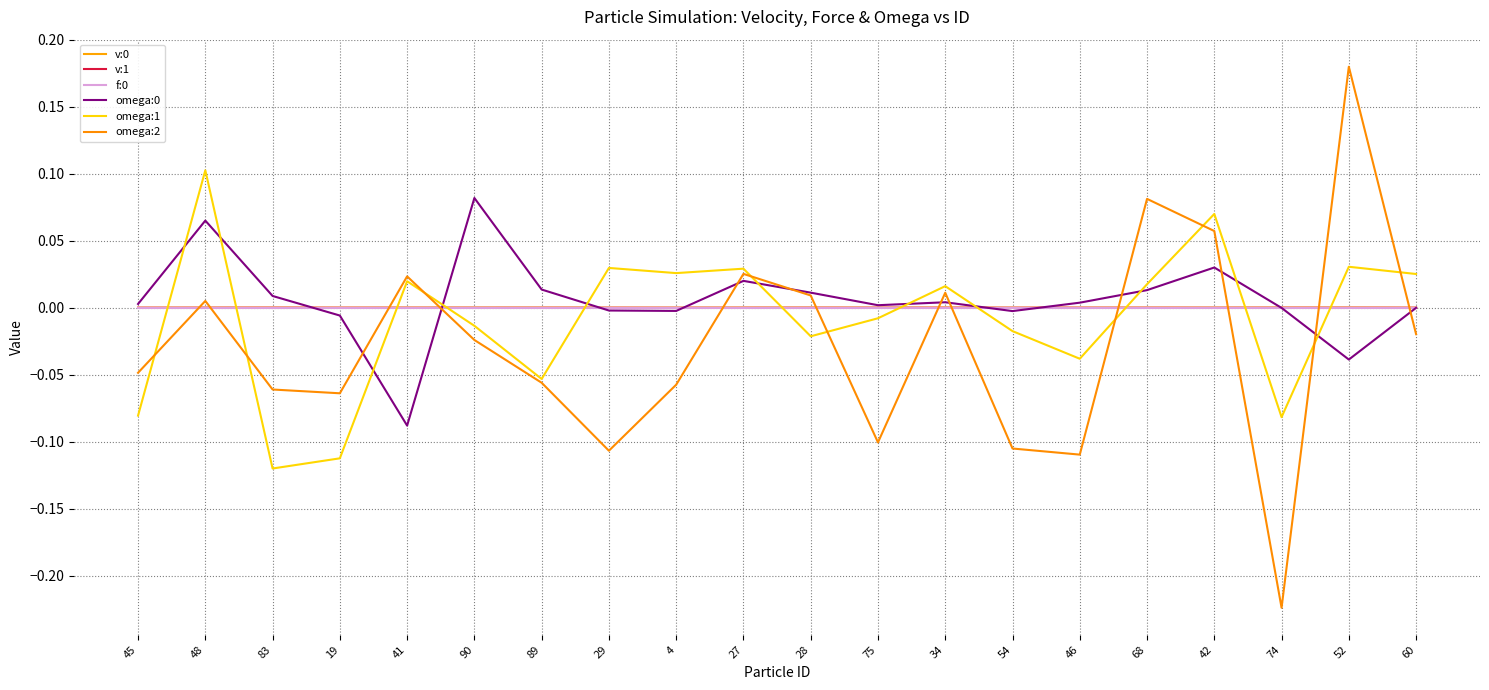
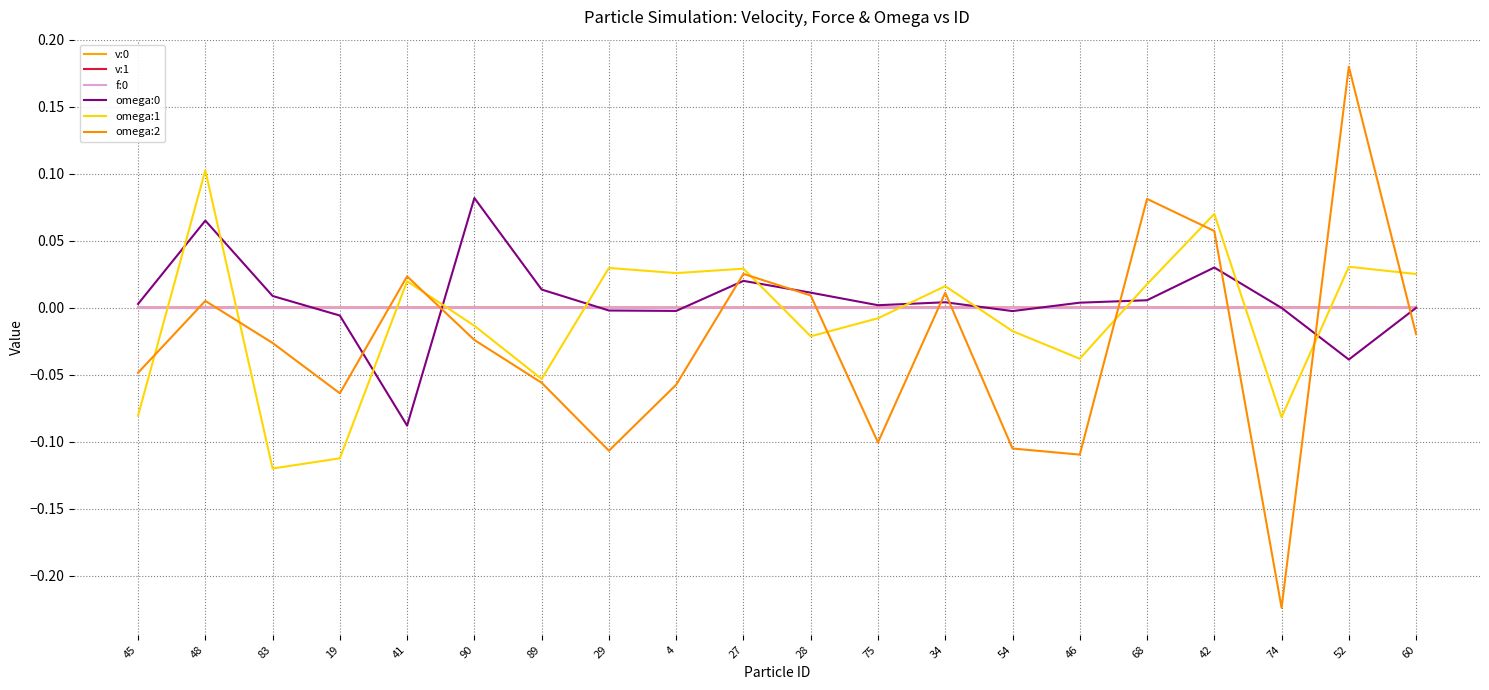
  {
    "f:0": {
      "45": 0.000,
      "48": 0.000,
      "83": 0.000,
      "19": 0.000,
      "41": 0.000,
      "90": 0.000,
      "89": 0.000,
      "29": 0.000,
      "4": 0.000,
      "27": 0.000,
      "28": 0.000,
      "75": 0.000,
      "34": 0.000,
      "54": 0.000,
      "46": 0.000,
      "68": 0.000,
      "42": 0.000,
      "52": 0.000
    },
    "omega:0": {
      "45": 0.003,
      "48": 0.065,
      "83": 0.009,
      "19": -0.006,
      "41": -0.088,
      "90": 0.082,
      "89": 0.014,
      "29": -0.002,
      "4": -0.002,
      "27": 0.020,
      "28": 0.011,
      "34": 0.004,
      "54": -0.002,
      "46": 0.004,
-     "68": 0.013,
+     "68": 0.006,
      "42": 0.030,
      "52": -0.039
    },
    "omega:1": {
      "45": -0.080,
      "48": 0.103,
      "83": -0.120,
      "19": -0.112,
      "41": 0.020,
      "90": -0.013,
      "89": -0.053,
      "29": 0.030,
      "4": 0.026,
      "27": 0.029,
      "28": -0.021,
      "75": -0.008,
      "34": 0.016,
      "54": -0.017,
      "46": -0.038,
      "68": 0.018,
      "42": 0.070,
      "74": -0.082,
      "52": 0.031,
      "60": 0.025
    },
    "omega:2": {
      "45": -0.049,
      "48": 0.005,
-     "83": -0.061,
+     "83": -0.026,
      "19": -0.064,
      "41": 0.023,
      "90": -0.024,
      "89": -0.056,
      "29": -0.107,
      "4": -0.057,
      "27": 0.025,
      "28": 0.009,
      "75": -0.100,
      "34": 0.011,
      "54": -0.105,
      "46": -0.110,
      "68": 0.081,
      "42": 0.057,
      "74": -0.224,
      "52": 0.180,
      "60": -0.020
    }
  }
